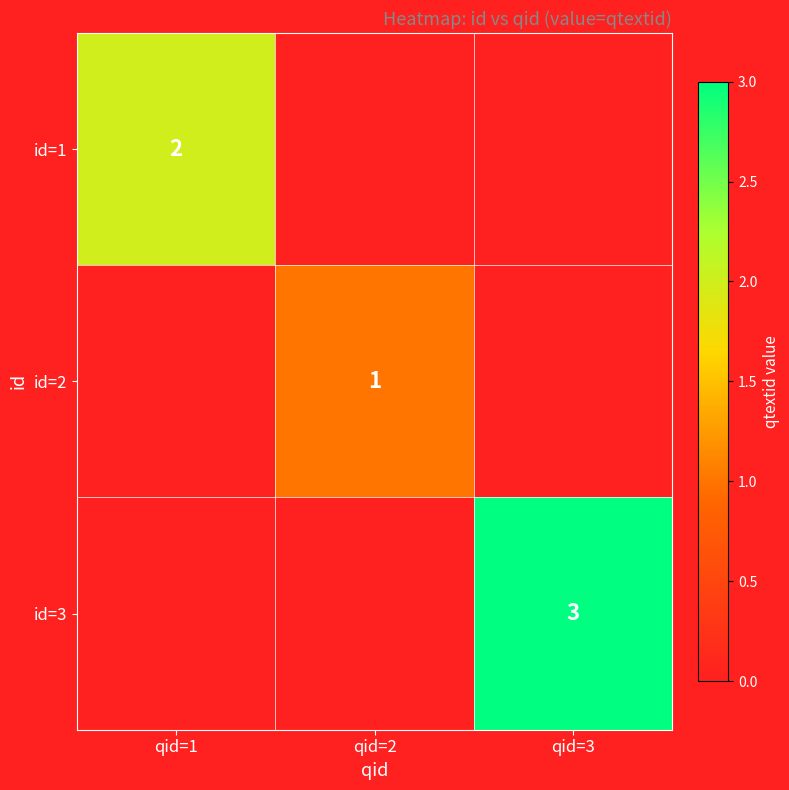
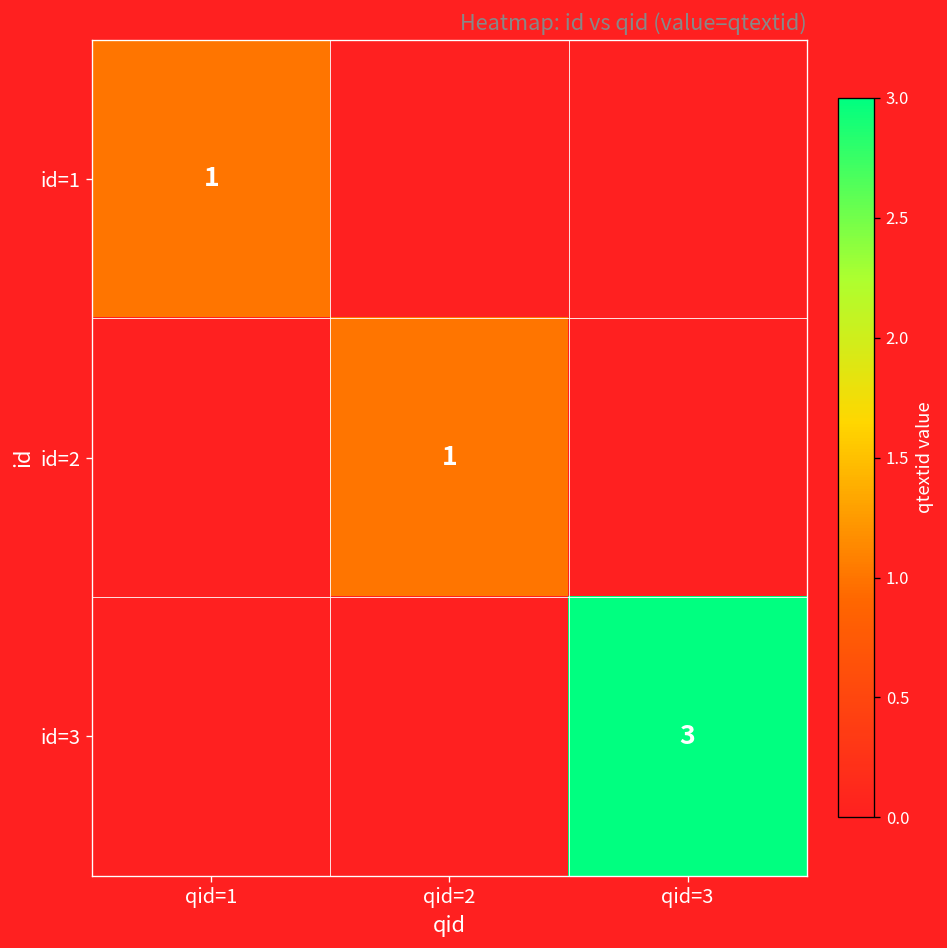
  {
    "id=1": {
-     "qid=1": 2
+     "qid=1": 1
    },
    "id=2": {
      "qid=2": 1
    },
    "id=3": {
      "qid=3": 3
    }
  }
